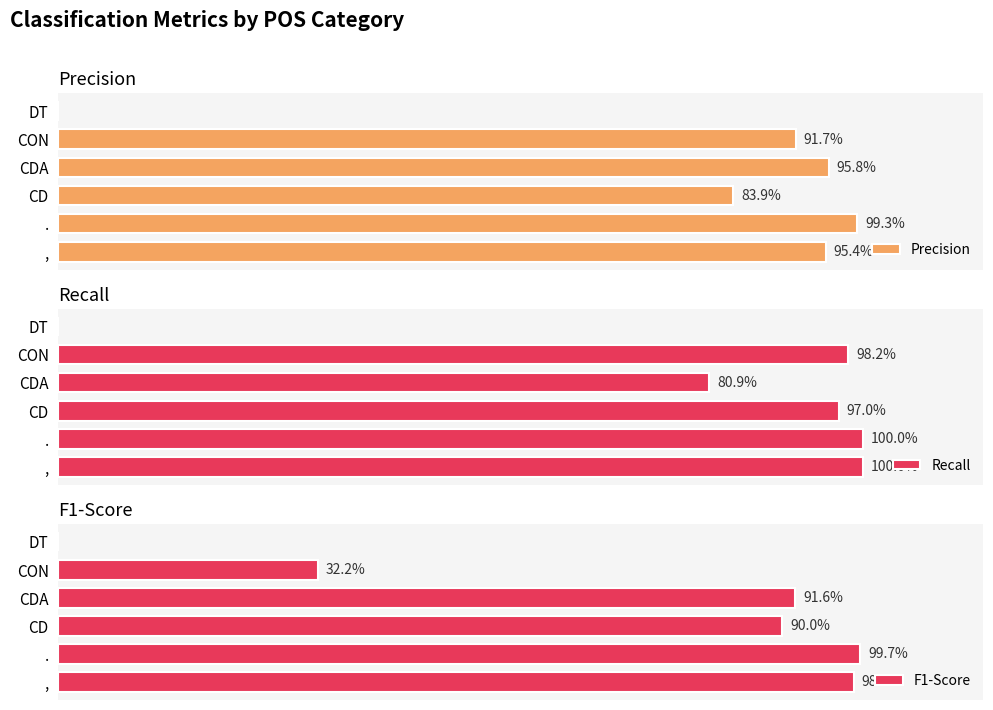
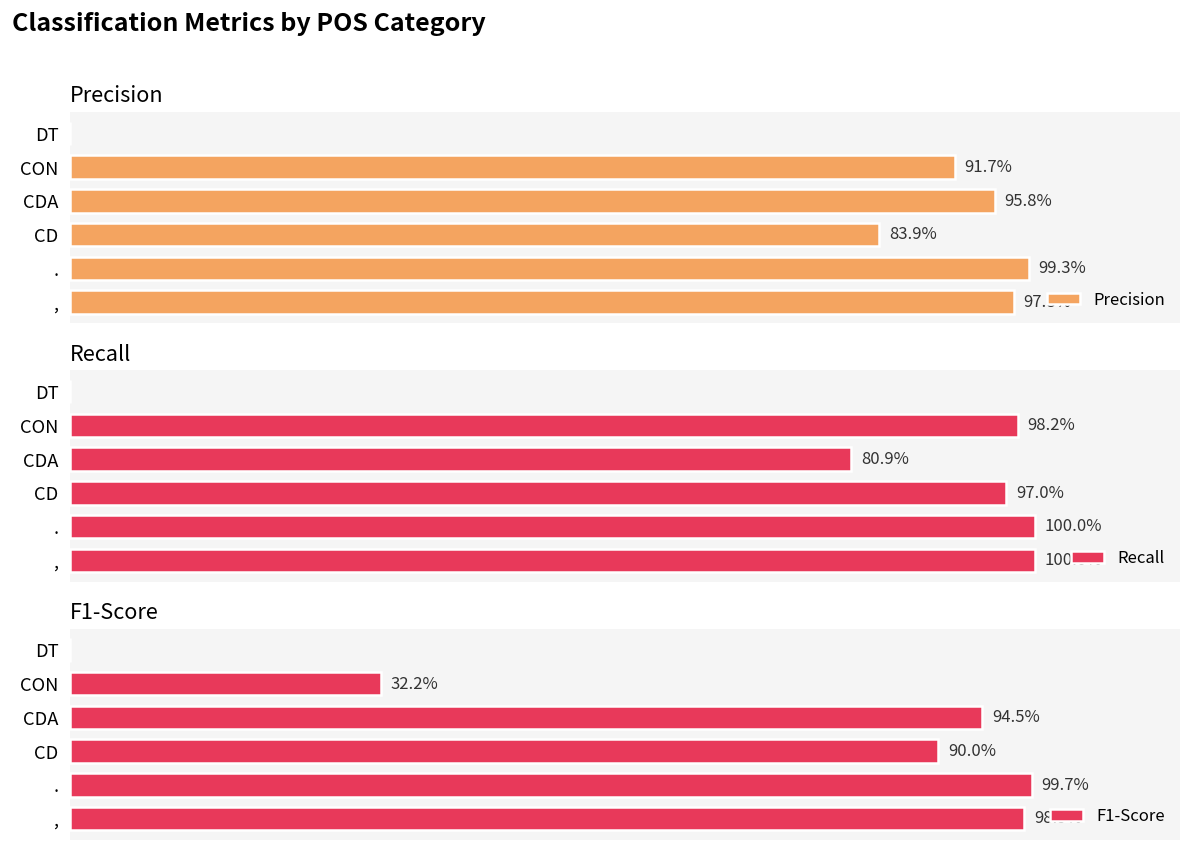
  {
    "Precision": {
      "CON": "91.7%",
      "CDA": "95.8%",
      "CD": "83.9%",
      ".": "99.3%",
-     ",": "95.4%"
+     ",": "97.8%"
    },
    "Recall": {
      "CON": "98.2%",
      "CDA": "80.9%",
      "CD": "97.0%",
      ".": "100.0%",
      ",": "100.0%"
    },
    "F1-Score": {
      "CON": "32.2%",
-     "CDA": "91.6%",
+     "CDA": "94.5%",
      "CD": "90.0%",
      ".": "99.7%",
      ",": "98.9%"
    }
  }
